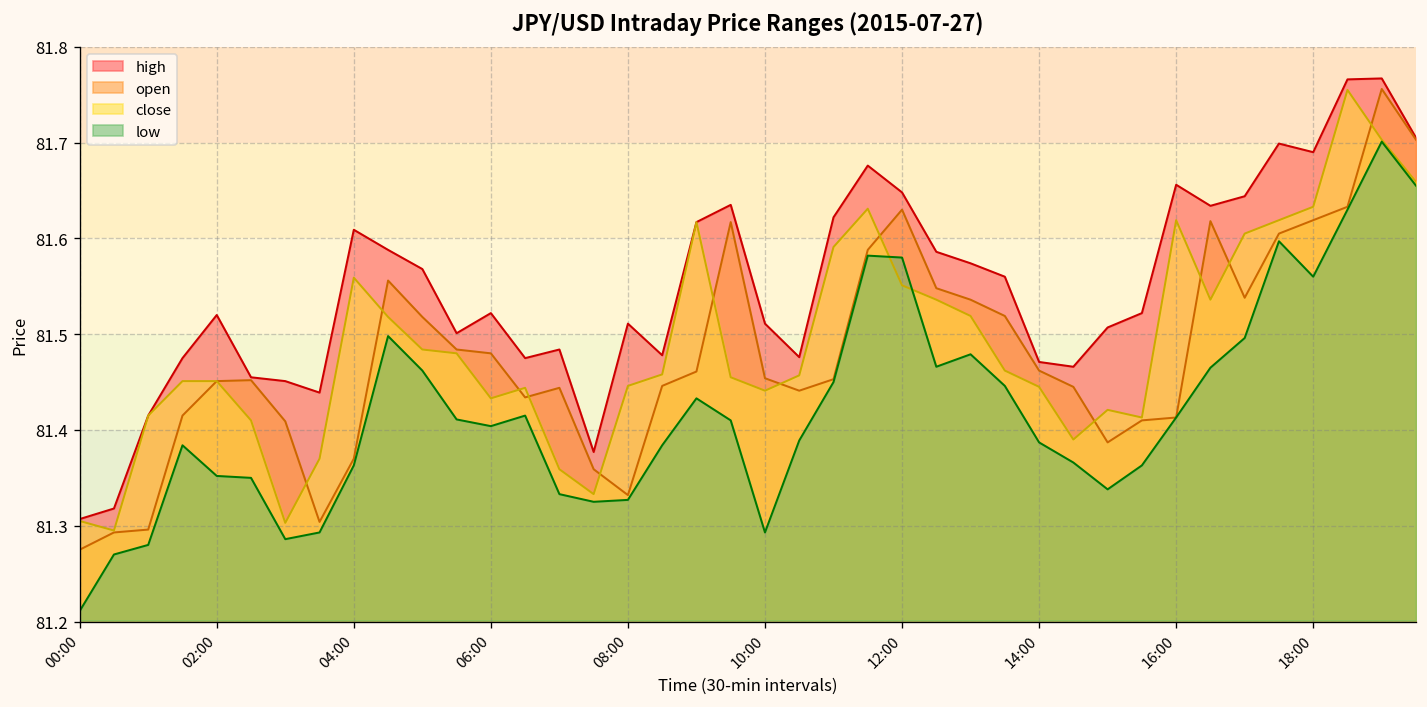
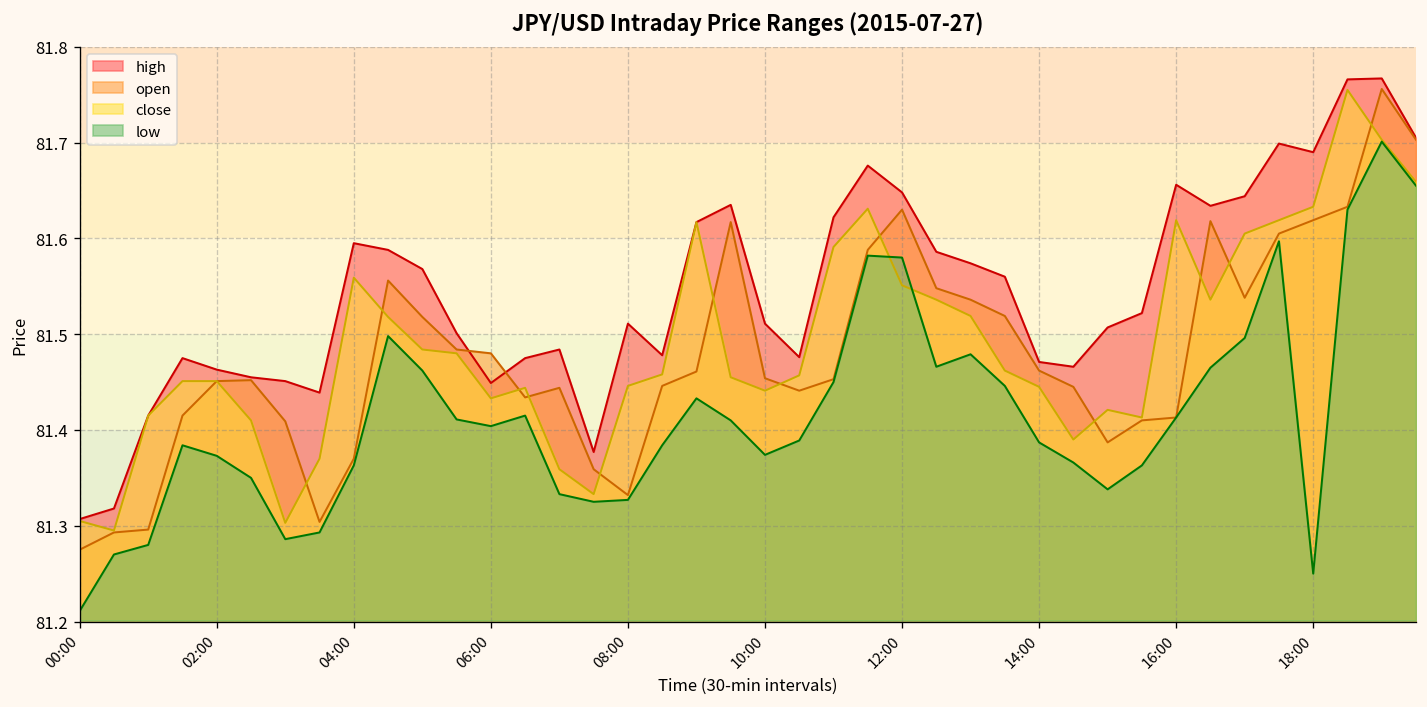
  {
    "high": {
-     "02:00": 81.52,
-     "04:00": 81.61,
-     "06:00": 81.52,
+     "02:00": 81.46,
+     "04:00": 81.60,
+     "06:00": 81.45,
      "08:00": 81.51,
      "10:00": 81.51,
      "12:00": 81.65,
      "14:00": 81.47,
      "16:00": 81.66,
      "18:00": 81.69
    },
    "low": {
      "00:00": 81.21,
-     "02:00": 81.35,
+     "02:00": 81.37,
      "04:00": 81.36,
      "06:00": 81.40,
      "08:00": 81.33,
-     "10:00": 81.29,
+     "10:00": 81.37,
      "12:00": 81.58,
      "14:00": 81.39,
-     "18:00": 81.56
+     "18:00": 81.25
    }
  }
